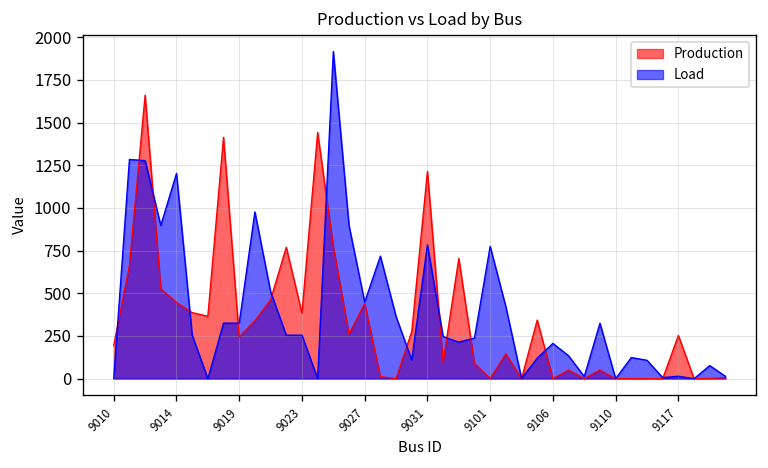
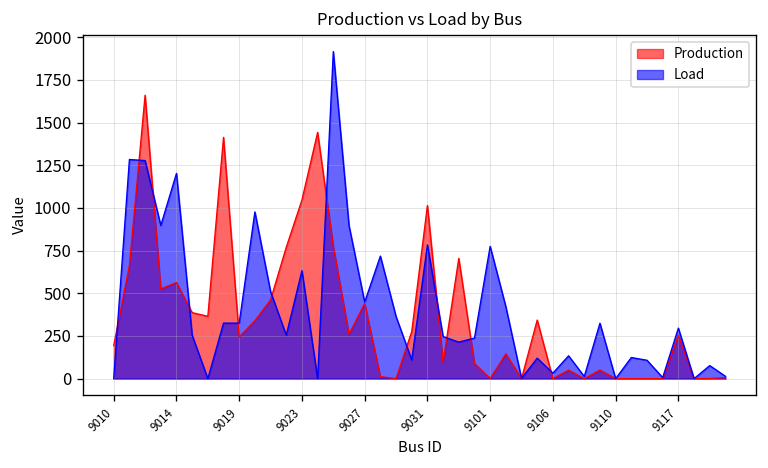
  {
    "Production": {
      "9010": 190,
-     "9014": 450,
+     "9014": 560,
      "9019": 240,
-     "9023": 380,
-     "9031": 1210,
+     "9023": 1050,
+     "9031": 1010,
      "9101": 0,
      "9106": 0,
      "9117": 250
    },
    "Load": {
      "9010": 0,
      "9014": 1200,
      "9019": 330,
-     "9023": 250,
+     "9023": 630,
      "9031": 780,
      "9101": 770,
-     "9106": 210,
-     "9117": 10
+     "9106": 30,
+     "9117": 300
    }
  }
